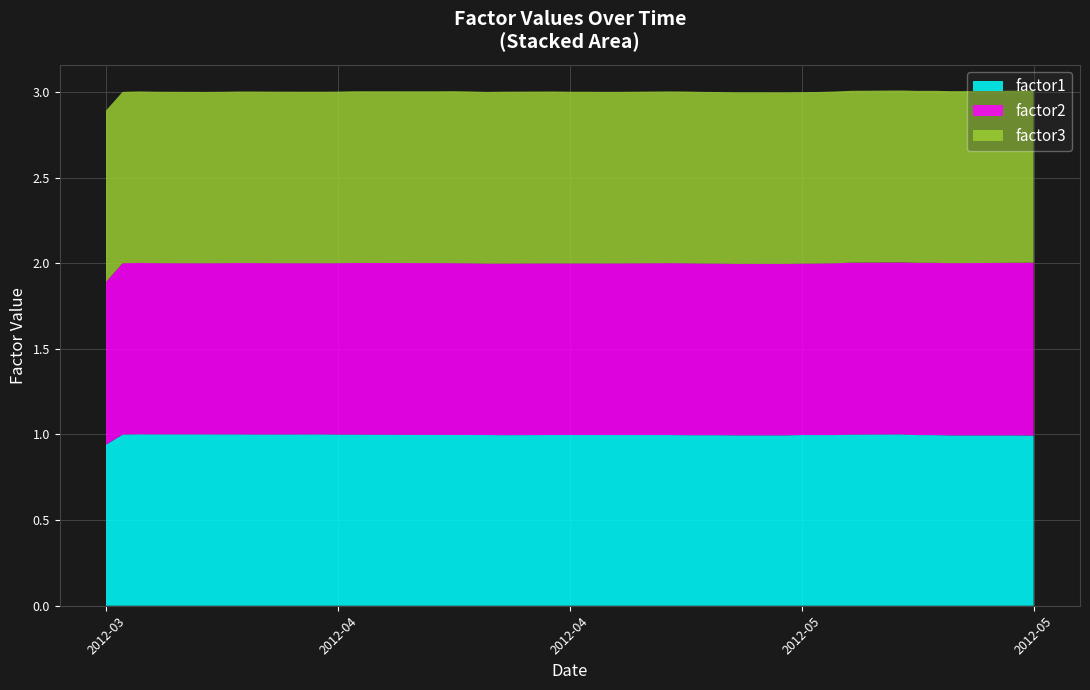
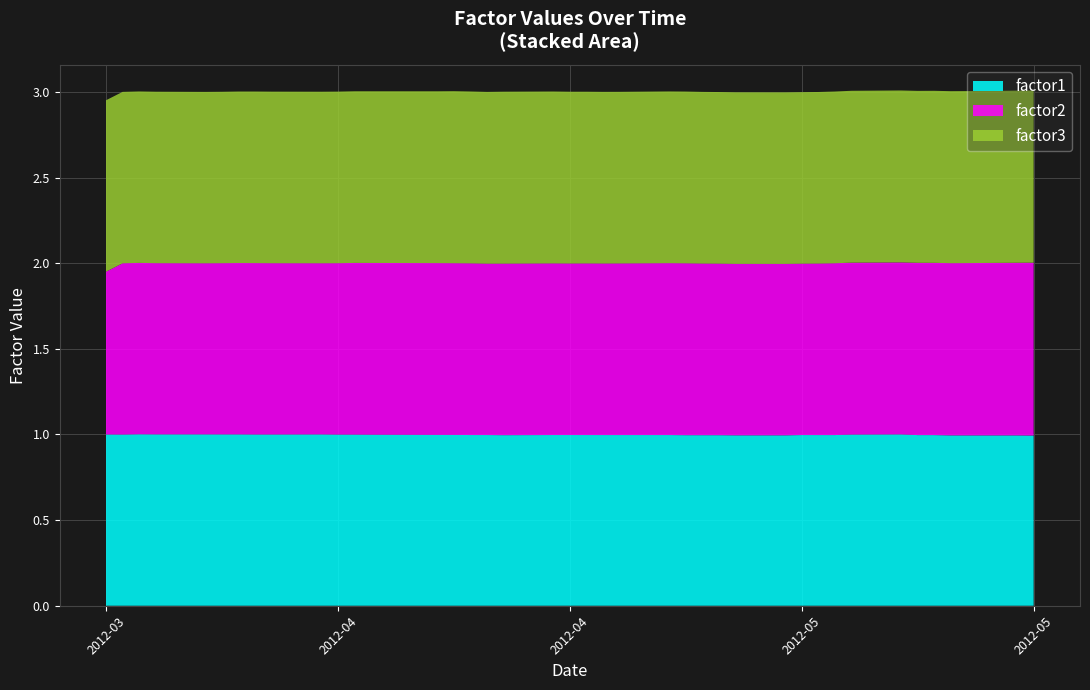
  {
    "factor1": {
-     "2012-03": 0.94
+     "2012-03": 1.00
    },
    "factor2": {
      "2012-03": 0.95
    },
    "factor3": {
      "2012-03": 1.00
    }
  }
